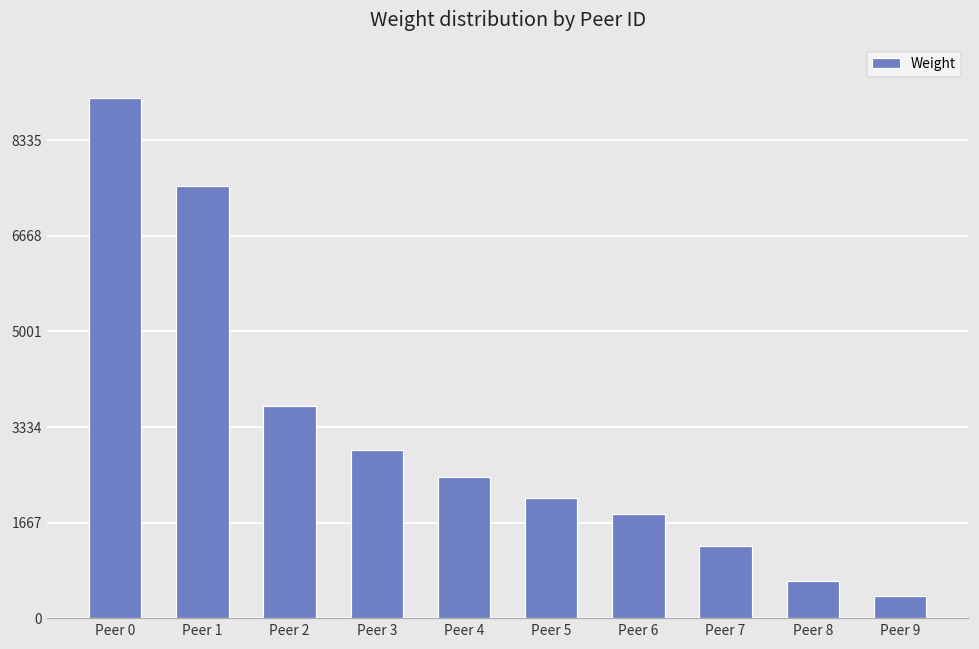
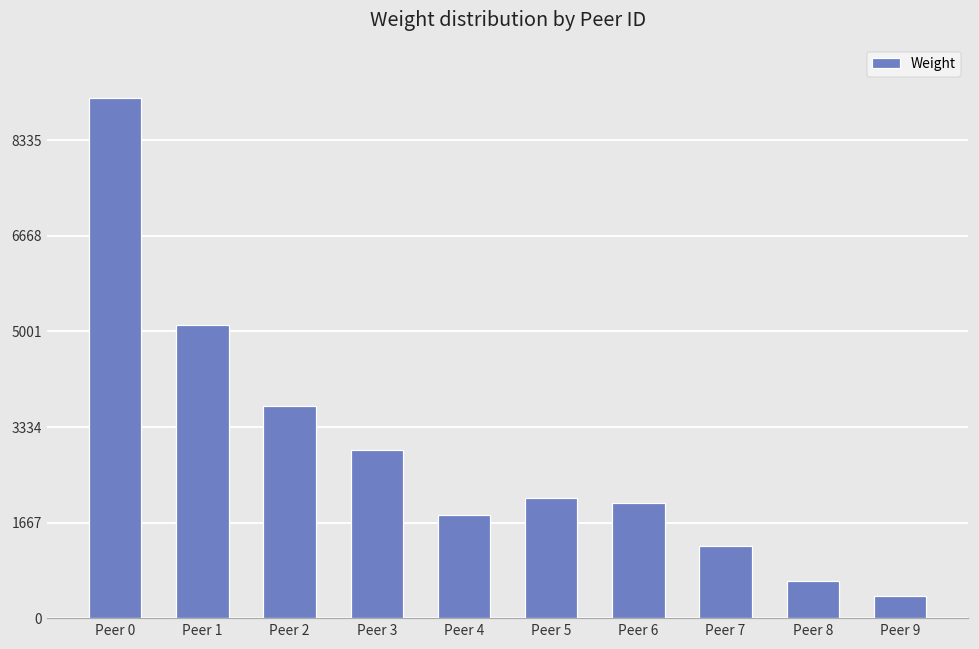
  {
    "Peer 0": 9100,
-   "Peer 1": 7500,
+   "Peer 1": 5100,
    "Peer 2": 3700,
    "Peer 3": 2900,
-   "Peer 4": 2500,
+   "Peer 4": 1800,
    "Peer 5": 2100,
-   "Peer 6": 1800,
+   "Peer 6": 2000,
    "Peer 7": 1300,
    "Peer 8": 700,
    "Peer 9": 400
  }
